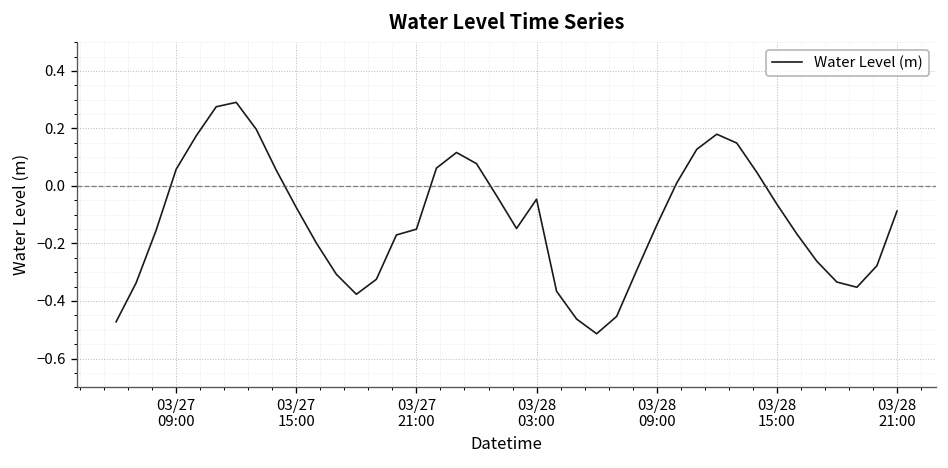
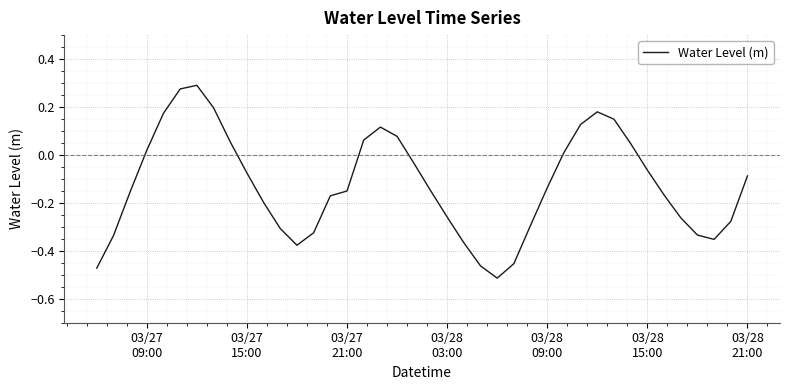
  {
-   "03/27 09:00": 0.06,
+   "03/27 09:00": 0.02,
    "03/27 15:00": -0.08,
    "03/27 21:00": -0.15,
-   "03/28 03:00": -0.05,
+   "03/28 03:00": -0.26,
    "03/28 09:00": -0.14,
    "03/28 15:00": -0.06,
    "03/28 21:00": -0.09
  }
